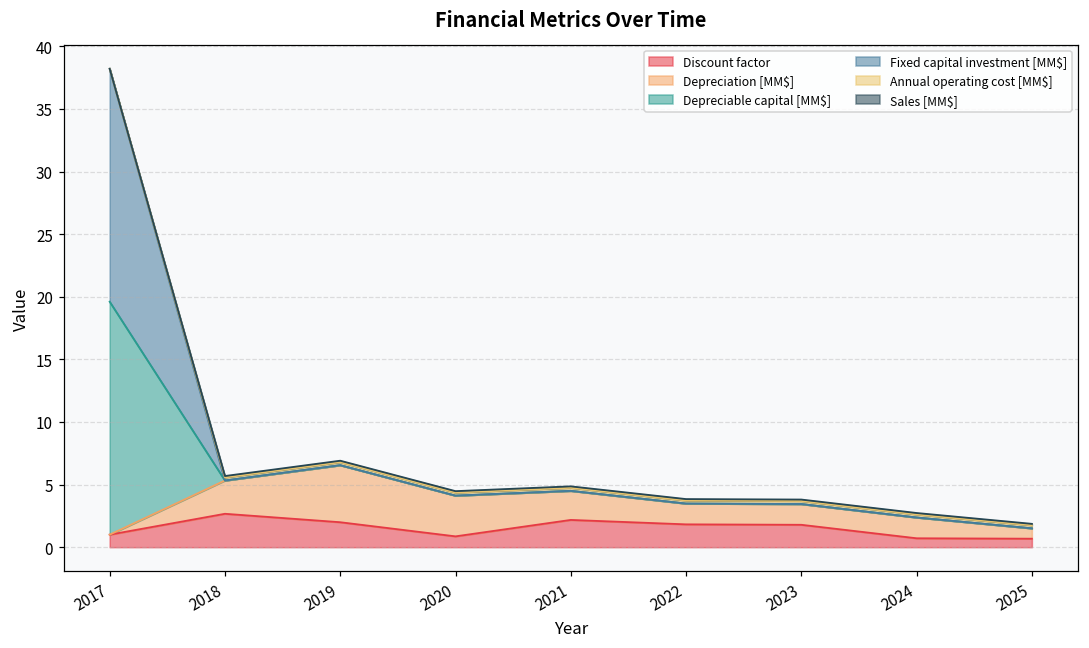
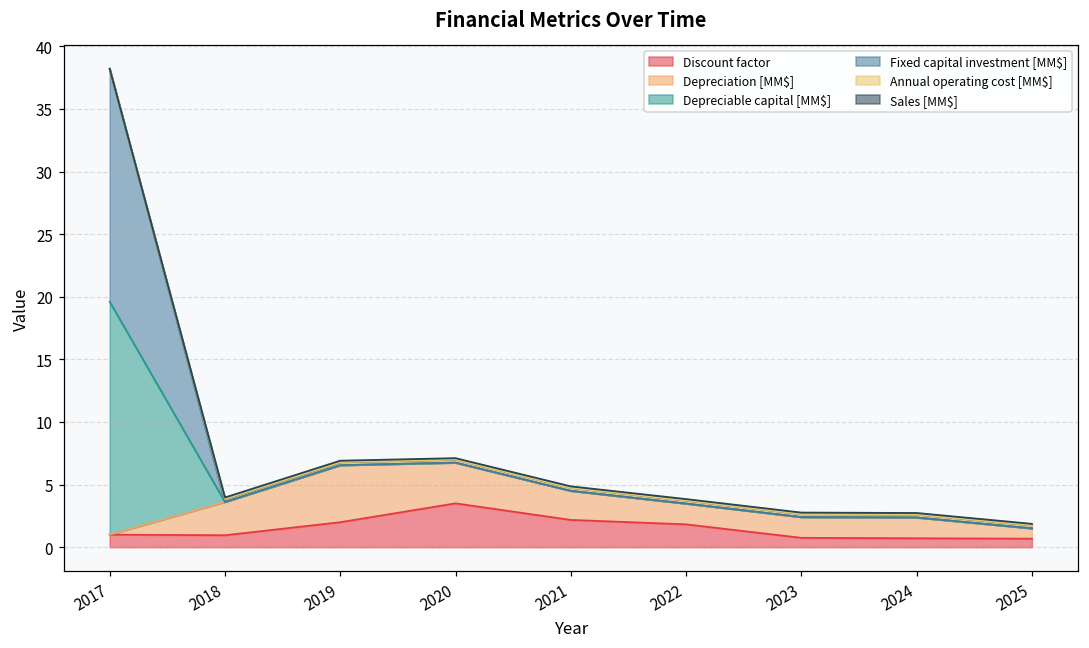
  {
    "Discount factor": {
-     "2018": 2.7,
+     "2018": 1.0,
      "2019": 2.0,
-     "2020": 0.9,
+     "2020": 3.5,
      "2021": 2.2,
      "2022": 1.8,
-     "2023": 1.8,
+     "2023": 0.7,
      "2024": 0.7,
      "2025": 0.7
    }
  }
